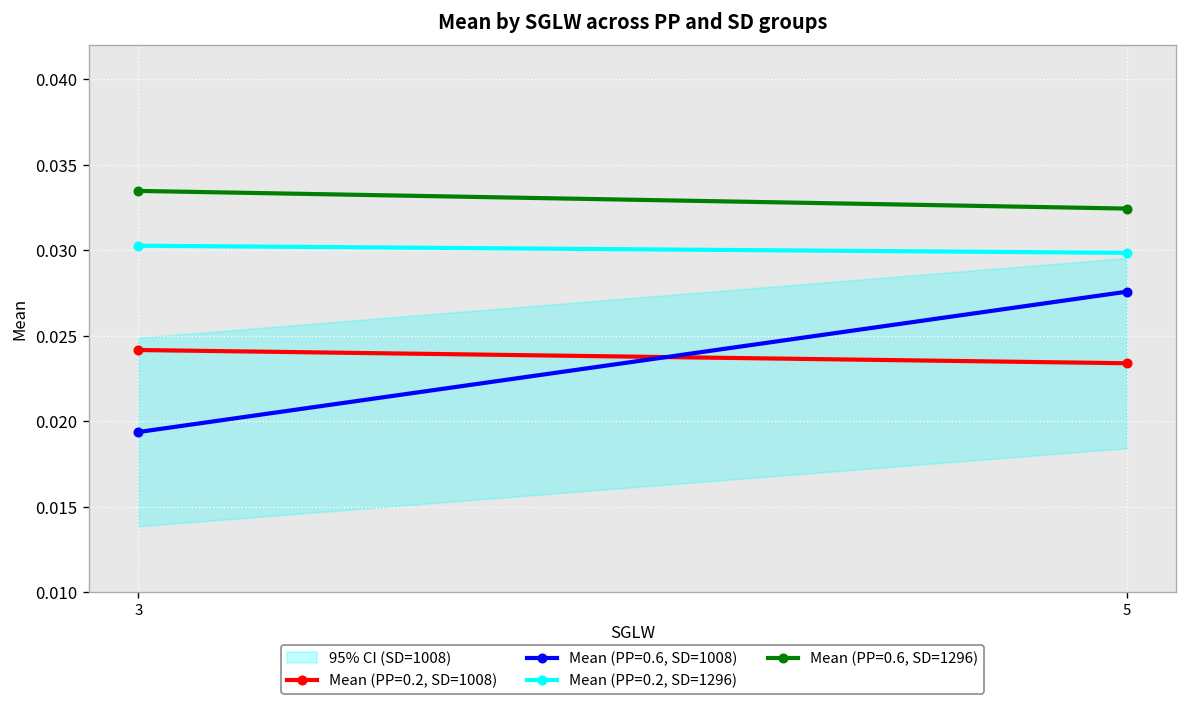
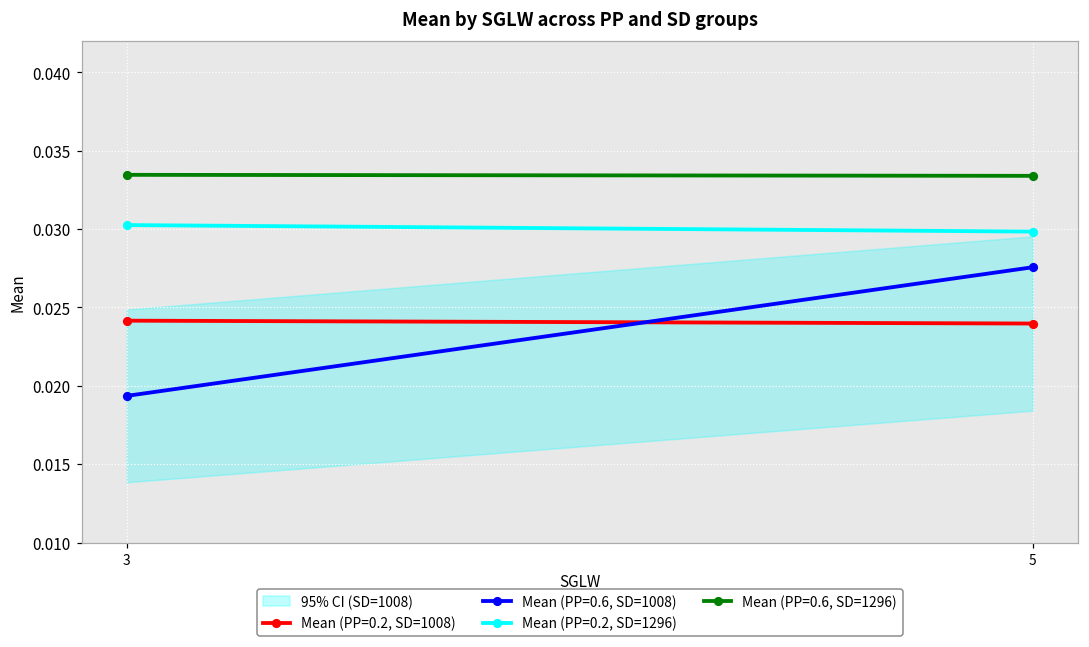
  {
    "Mean (PP=0.2, SD=1008)": {
      "3": 0.0242,
-     "5": 0.0234
+     "5": 0.0240
    },
    "Mean (PP=0.6, SD=1008)": {
      "3": 0.0194,
      "5": 0.0276
    },
    "Mean (PP=0.6, SD=1296)": {
      "3": 0.0335,
-     "5": 0.0324
+     "5": 0.0334
    }
  }
